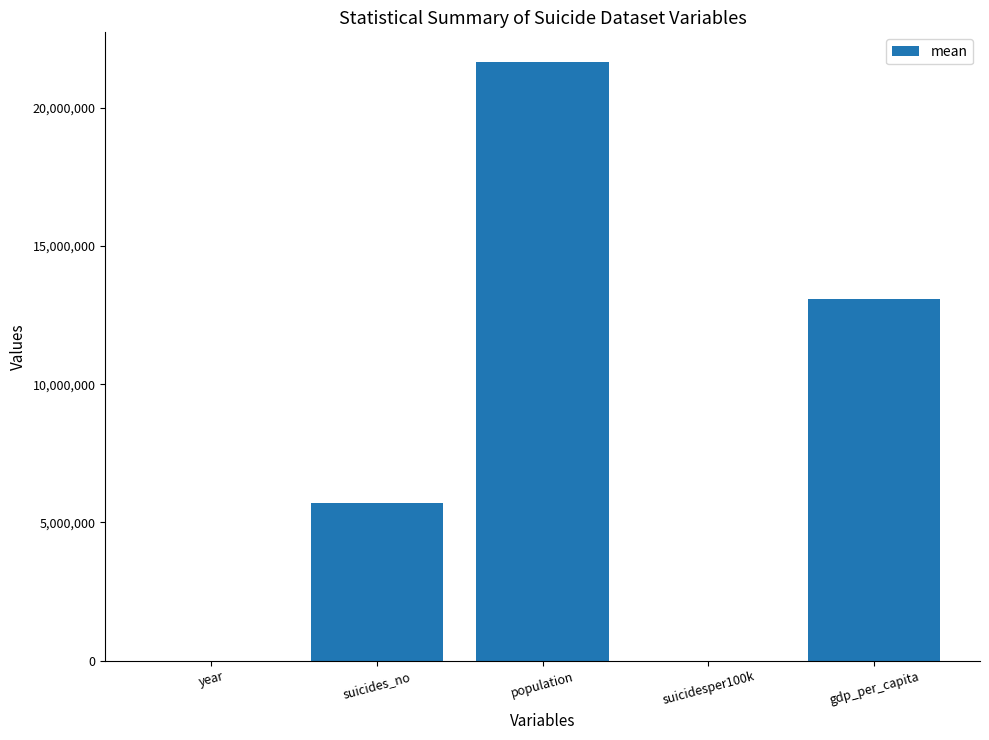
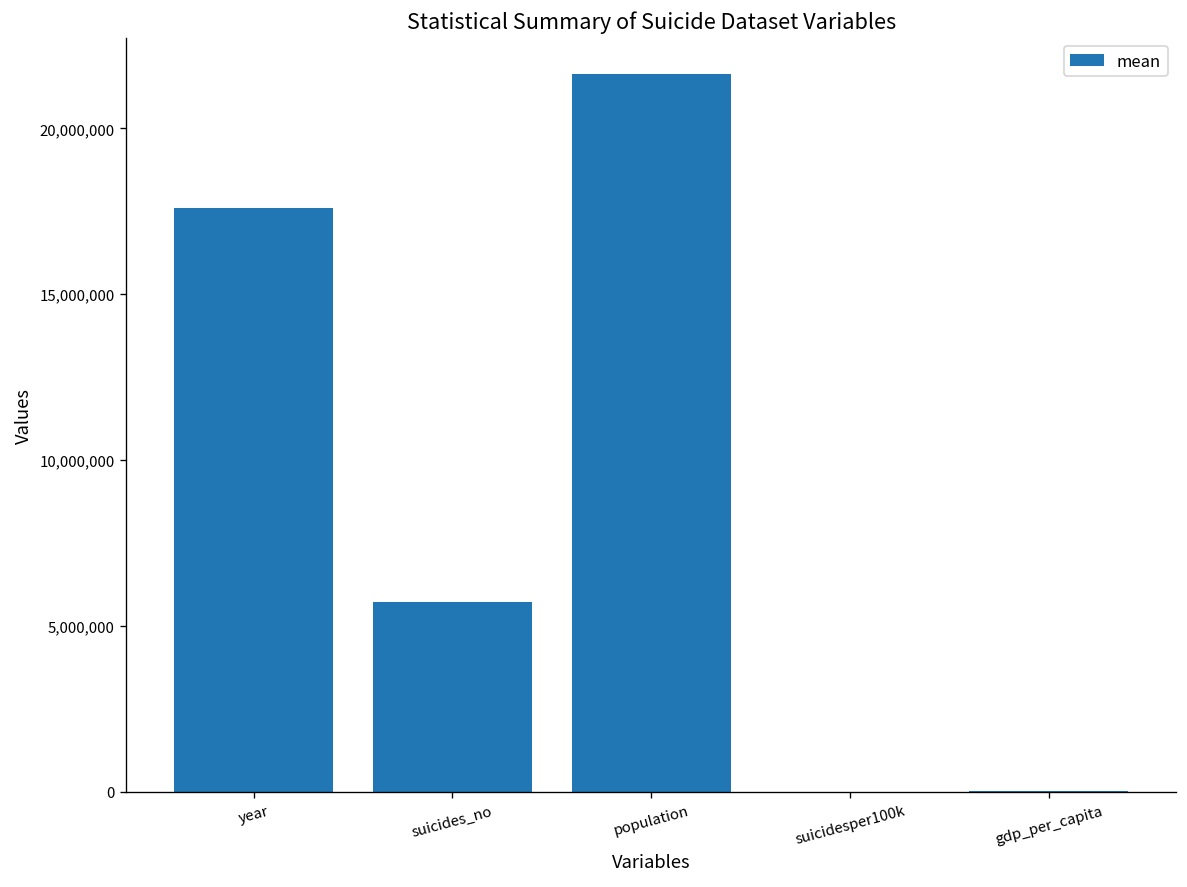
  {
-   "year": "0",
+   "year": "17,600,000",
    "suicides_no": "5,700,000",
    "population": "21,700,000",
-   "gdp_per_capita": "13,100,000"
+   "gdp_per_capita": "0"
  }
